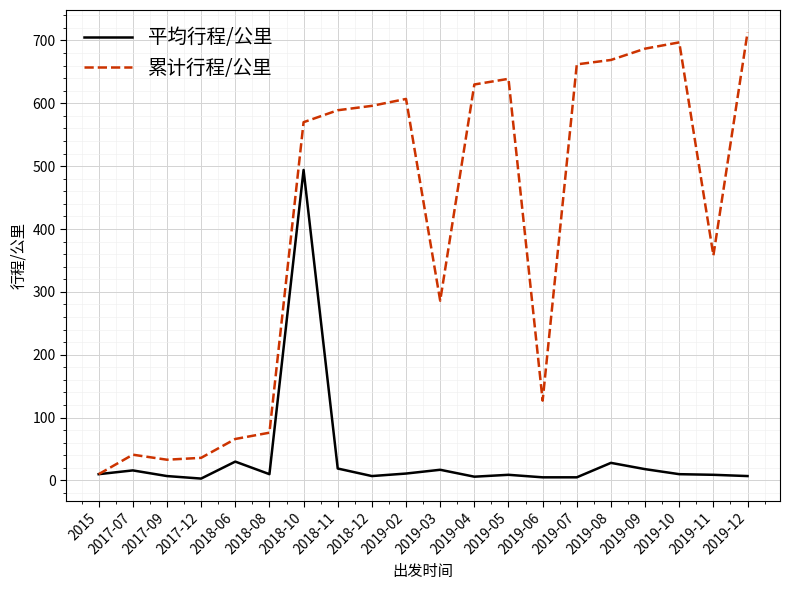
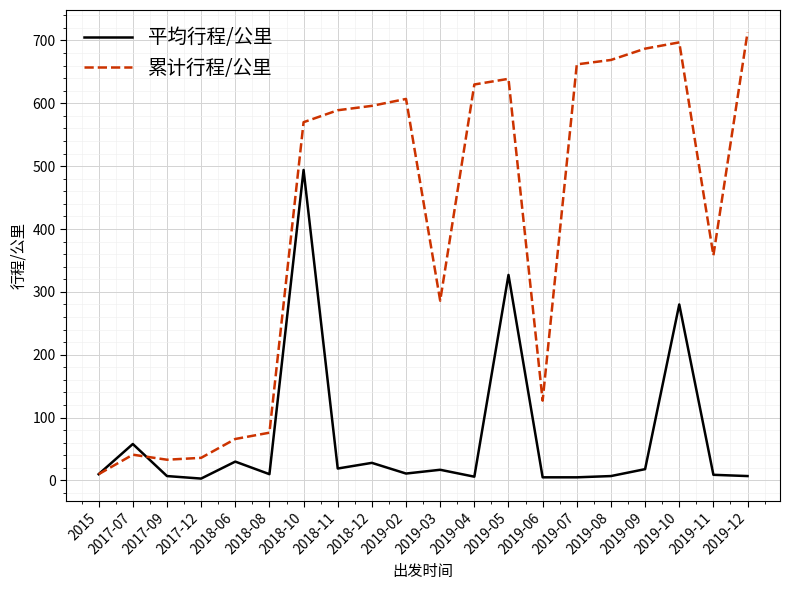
  {
    "平均行程/公里": {
-     "2017-07": 20,
+     "2017-07": 60,
      "2017-09": 10,
      "2017-12": 0,
      "2018-06": 30,
      "2018-08": 10,
      "2018-10": 490,
      "2018-11": 20,
-     "2018-12": 10,
+     "2018-12": 30,
      "2019-02": 10,
      "2019-03": 20,
      "2019-04": 10,
-     "2019-05": 10,
+     "2019-05": 330,
      "2019-06": 10,
      "2019-07": 10,
-     "2019-08": 30,
+     "2019-08": 10,
      "2019-09": 20,
-     "2019-10": 10,
+     "2019-10": 280,
      "2019-11": 10,
      "2019-12": 10
    },
    "累计行程/公里": {
      "2017-07": 40,
      "2017-09": 30,
      "2017-12": 40,
      "2018-06": 70,
      "2018-08": 80,
      "2018-10": 570,
      "2018-11": 590,
      "2018-12": 600,
      "2019-02": 610,
      "2019-03": 290,
      "2019-04": 630,
      "2019-05": 640,
      "2019-06": 130,
      "2019-07": 660,
      "2019-08": 670,
      "2019-09": 690,
      "2019-10": 700,
      "2019-11": 360,
      "2019-12": 710
    }
  }
